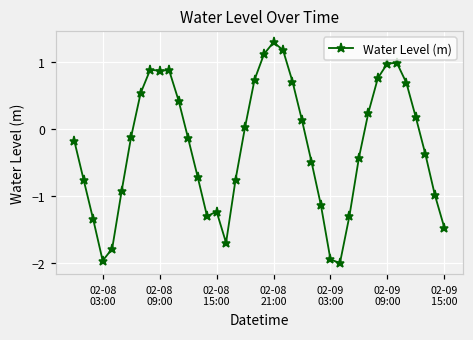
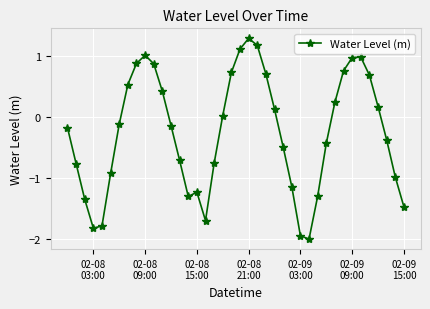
  {
-   "02-08 03:00": -2.0,
-   "02-08 09:00": 0.9,
+   "02-08 03:00": -1.8,
+   "02-08 09:00": 1.0,
    "02-08 15:00": -1.2,
    "02-08 21:00": 1.3,
    "02-09 03:00": -1.9,
    "02-09 09:00": 1.0,
    "02-09 15:00": -1.5
  }
